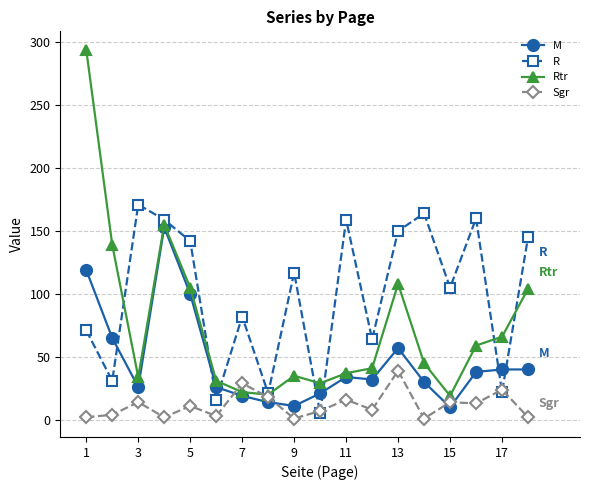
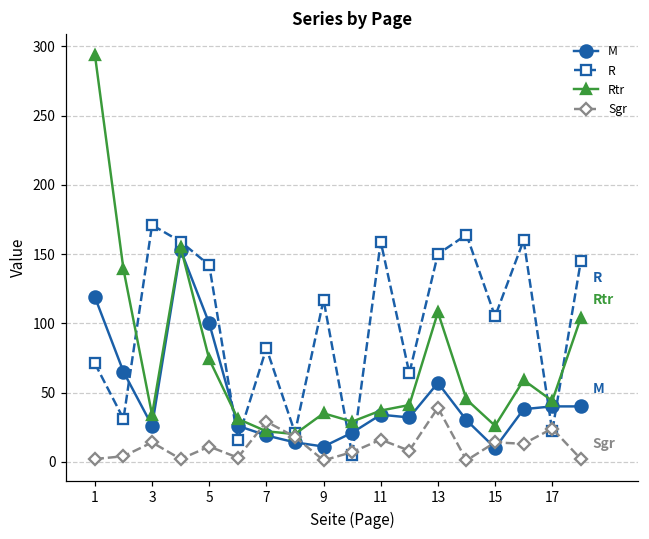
  {
    "Rtr": {
      "1": 294,
      "3": 34,
-     "5": 105,
+     "5": 74,
      "7": 22,
      "9": 35,
      "11": 37,
      "13": 108,
-     "15": 19,
-     "17": 66
+     "15": 26,
+     "17": 44
    },
    "Sgr": {
      "1": 2,
      "3": 14,
      "5": 11,
      "7": 29,
      "9": 1,
      "11": 16,
      "13": 39,
      "15": 14
    }
  }
